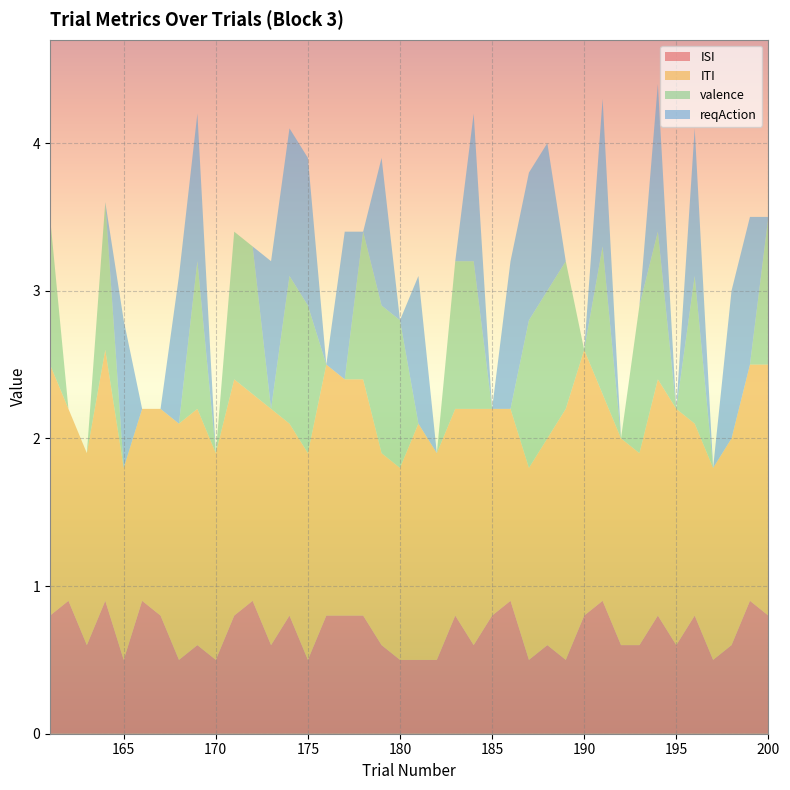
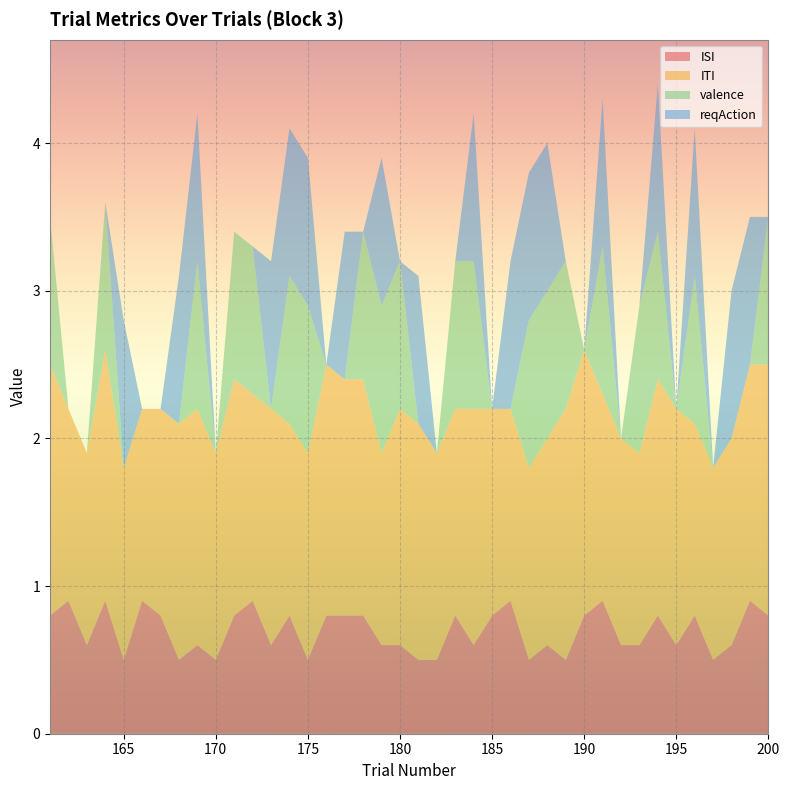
  {
    "ISI": {
      "165": 0.5,
      "170": 0.5,
      "175": 0.5,
-     "180": 0.5,
+     "180": 0.6,
      "185": 0.8,
      "190": 0.8,
      "195": 0.6,
      "200": 0.8
    },
    "ITI": {
      "175": 1.4,
-     "180": 1.3,
+     "180": 1.6,
      "200": 1.7
    },
    "valence": {
      "175": 1.0
    },
    "reqAction": {
      "165": 1.0,
      "175": 1.0
    }
  }
